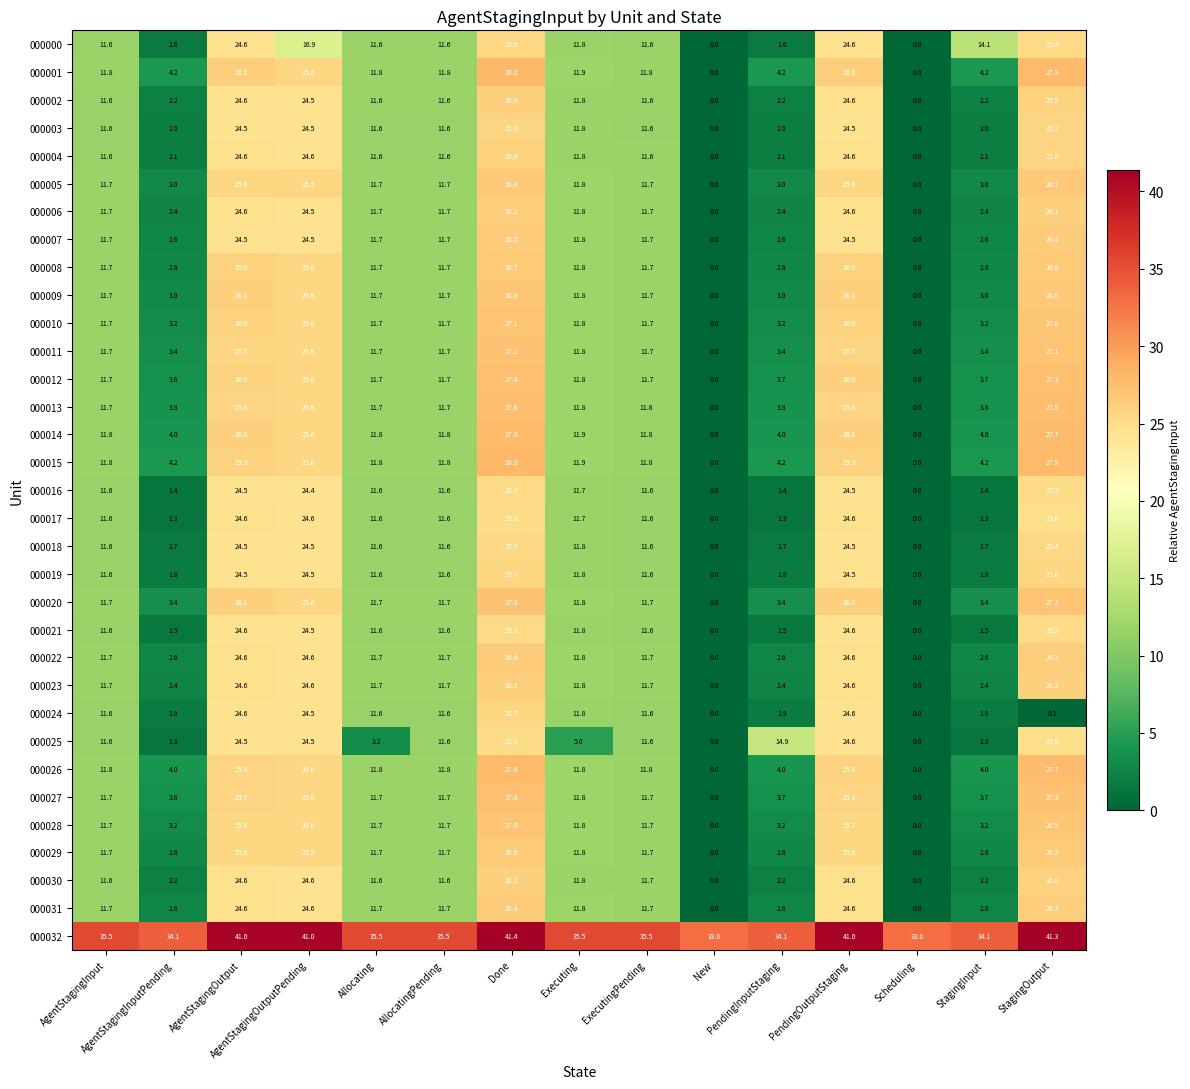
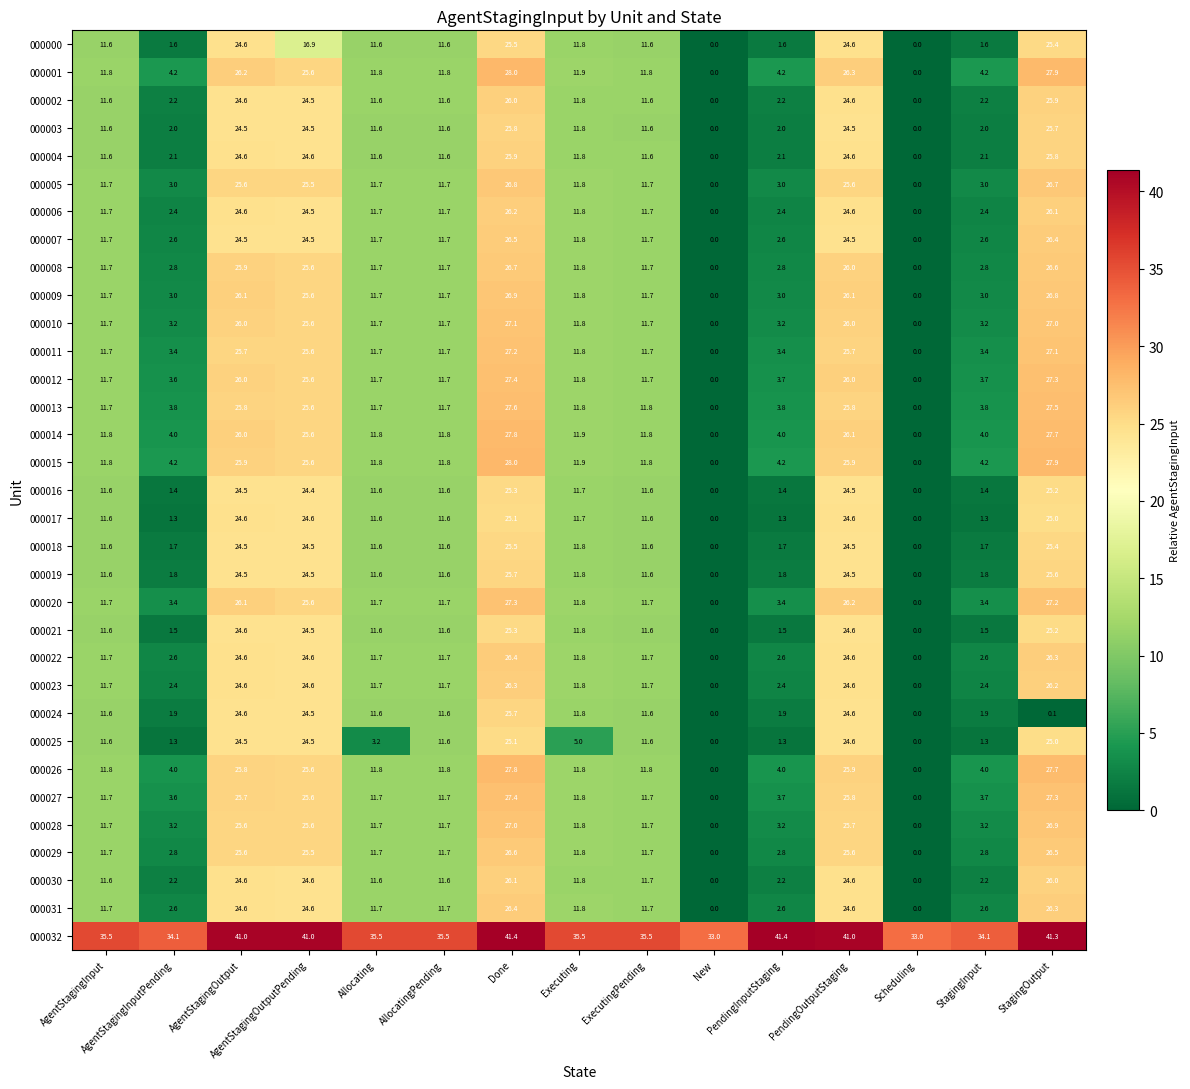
  {
    "000000": {
      "AgentStagingInput": 11.6,
      "AgentStagingInputPending": 1.6,
      "AgentStagingOutput": 24.6,
      "AgentStagingOutputPending": 16.9,
      "Allocating": 11.6,
      "AllocatingPending": 11.6,
      "Done": 25.5,
      "Executing": 11.8,
      "ExecutingPending": 11.6,
      "New": 0.0,
      "PendingInputStaging": 1.6,
      "PendingOutputStaging": 24.6,
      "Scheduling": 0.0,
-     "StagingInput": 14.1,
+     "StagingInput": 1.6,
      "StagingOutput": 25.4
    },
    "000025": {
      "AgentStagingInput": 11.6,
      "AgentStagingInputPending": 1.3,
      "AgentStagingOutput": 24.5,
      "AgentStagingOutputPending": 24.5,
      "Allocating": 3.2,
      "AllocatingPending": 11.6,
      "Done": 25.1,
      "Executing": 5.0,
      "ExecutingPending": 11.6,
      "New": 0.0,
-     "PendingInputStaging": 14.9,
+     "PendingInputStaging": 1.3,
      "PendingOutputStaging": 24.6,
      "Scheduling": 0.0,
      "StagingInput": 1.3,
      "StagingOutput": 25.0
    },
    "000032": {
      "AgentStagingInput": 35.5,
      "AgentStagingInputPending": 34.1,
      "AgentStagingOutput": 41.0,
      "AgentStagingOutputPending": 41.0,
      "Allocating": 35.5,
      "AllocatingPending": 35.5,
      "Done": 41.4,
      "Executing": 35.5,
      "ExecutingPending": 35.5,
      "New": 33.0,
-     "PendingInputStaging": 34.1,
+     "PendingInputStaging": 41.4,
      "PendingOutputStaging": 41.0,
      "Scheduling": 33.0,
      "StagingInput": 34.1,
      "StagingOutput": 41.3
    }
  }
